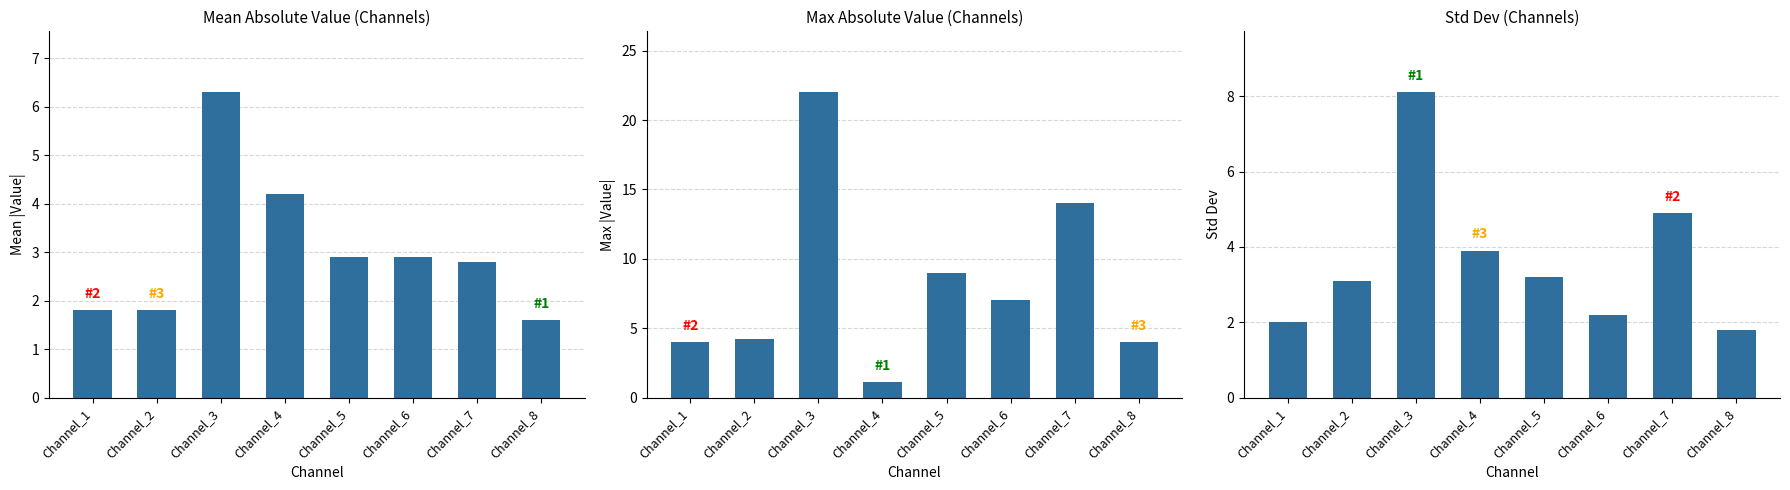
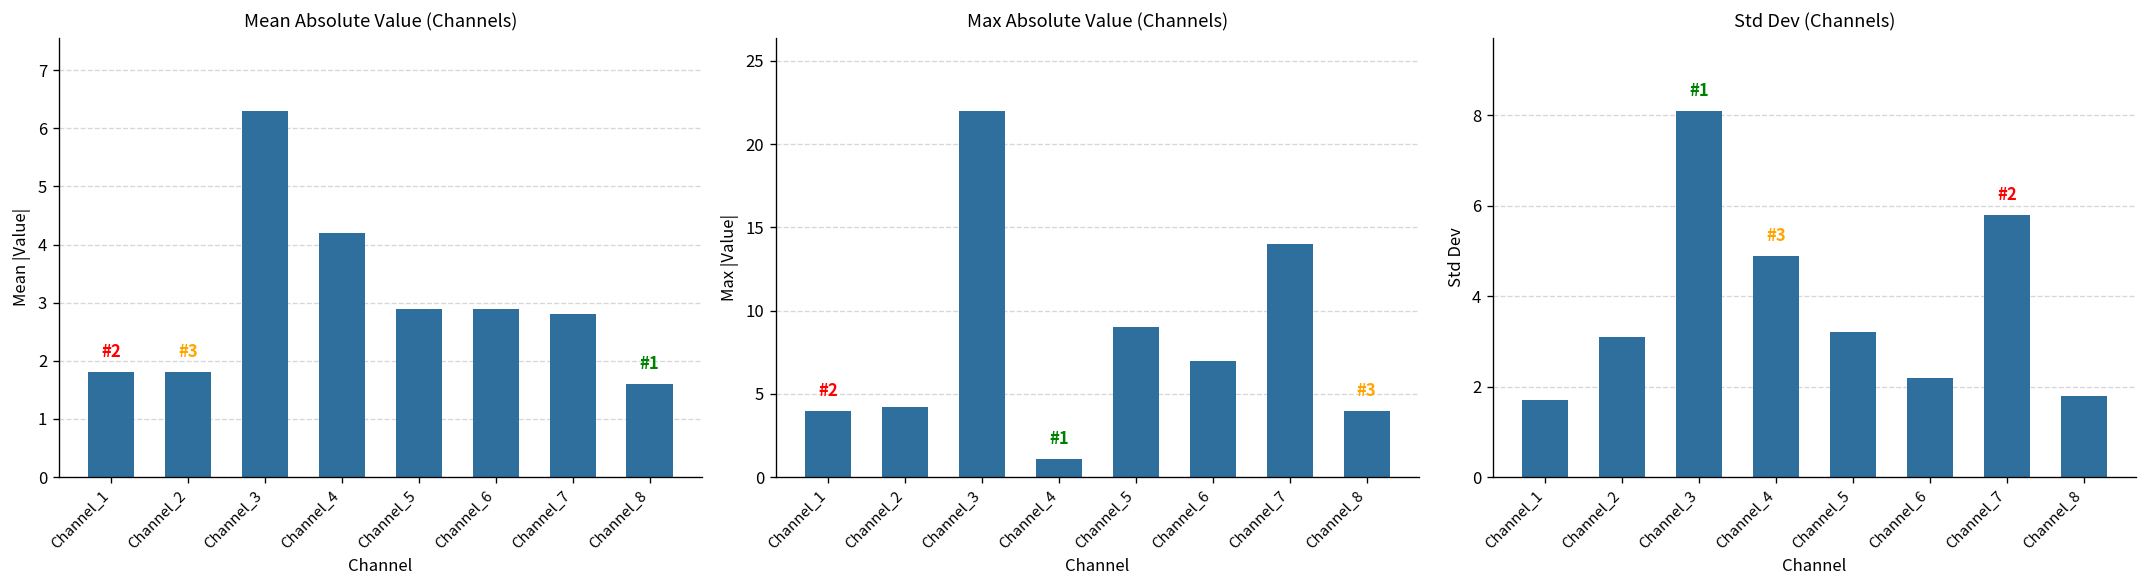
  {
    "Mean Absolute Value (Channels)": {
      "Channel_1": 2
    },
    "Max Absolute Value (Channels)": {
      "Channel_4": 1
    },
    "Std Dev (Channels)": {
-     "Channel_1": 2.0,
+     "Channel_1": 1.7,
      "Channel_2": 3.1,
-     "Channel_4": 3.9,
+     "Channel_4": 4.9,
      "Channel_5": 3.2,
      "Channel_6": 2.2,
-     "Channel_7": 4.9,
+     "Channel_7": 5.8,
      "Channel_8": 1.8
    }
  }
